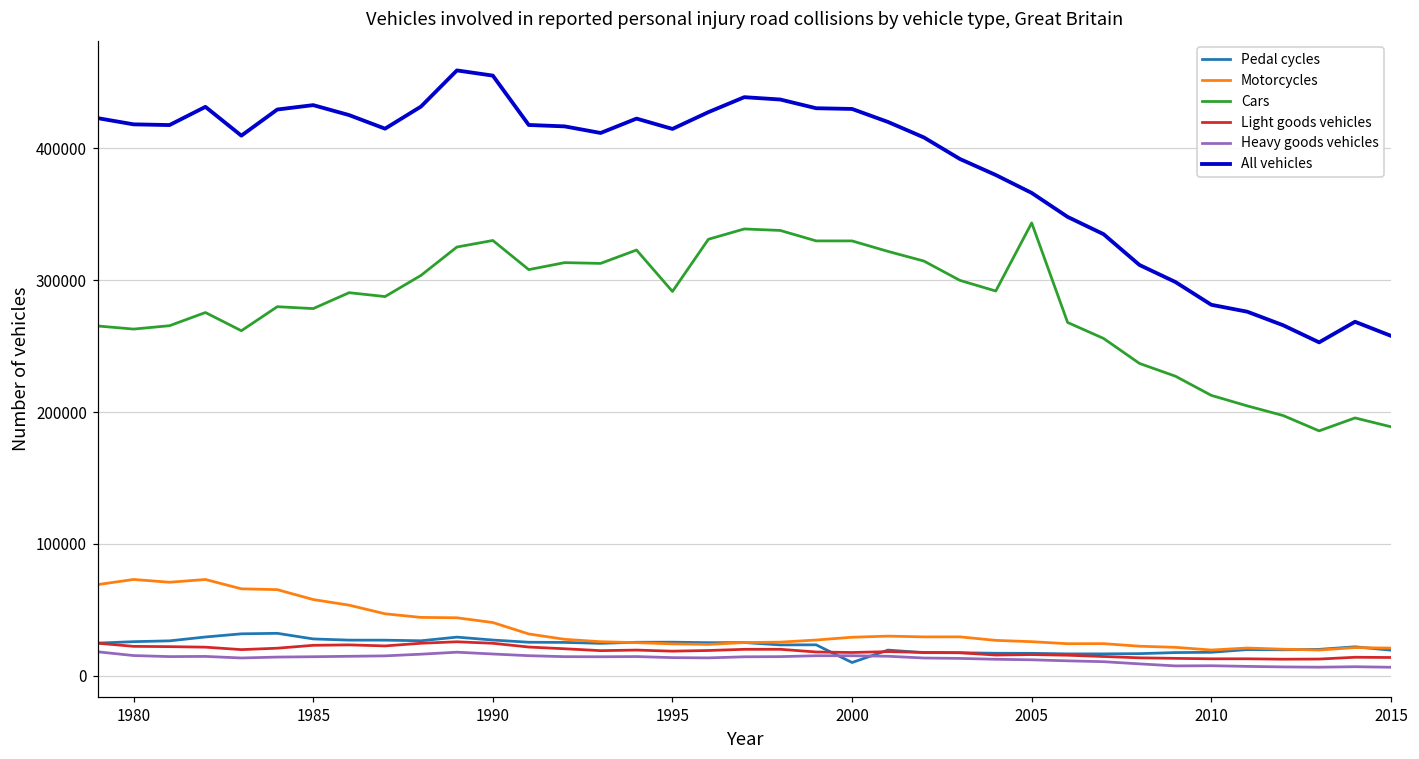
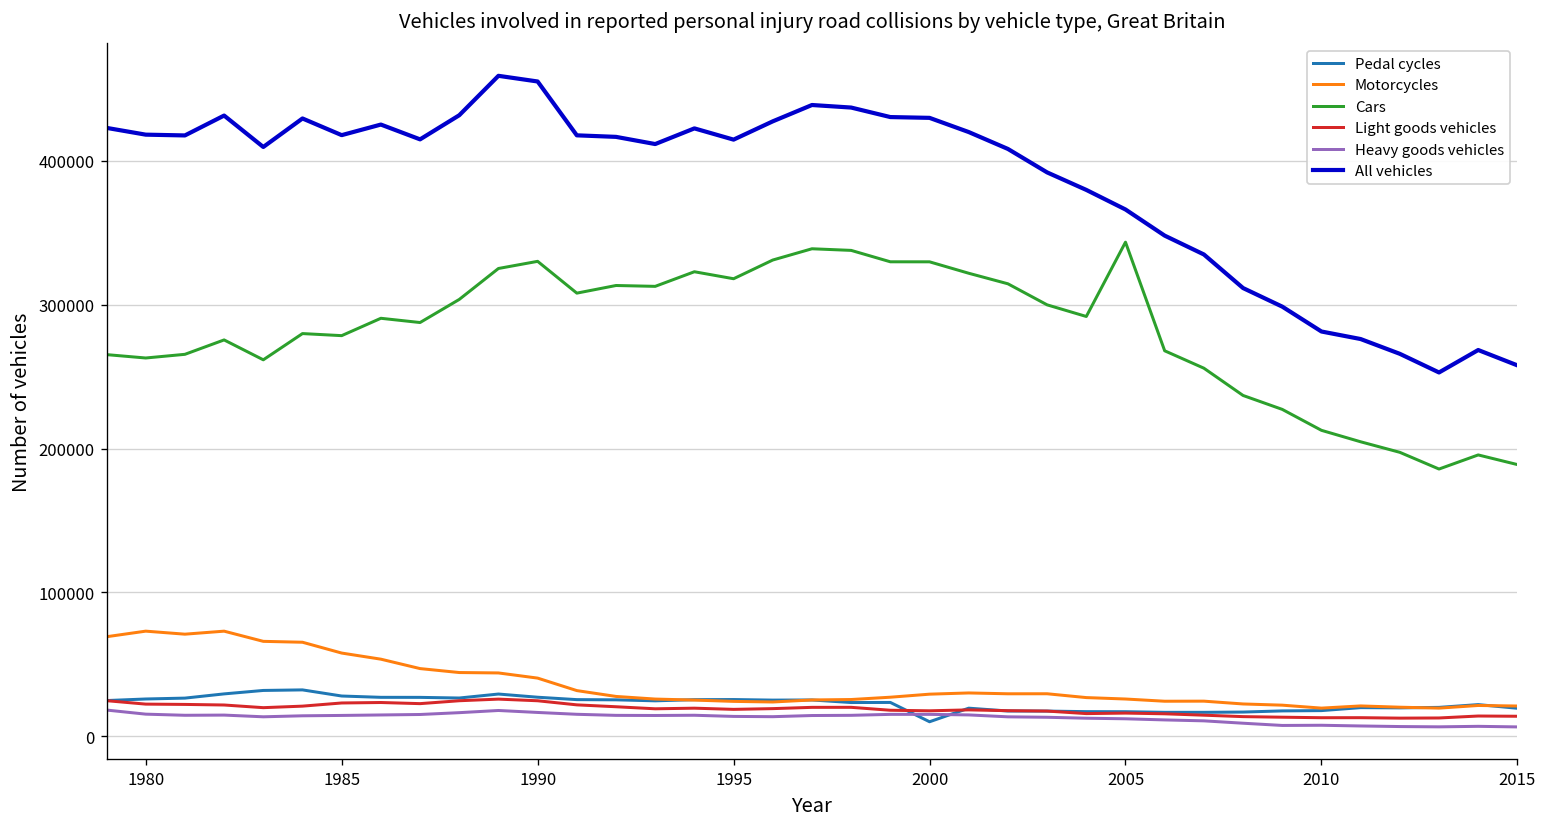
  {
    "Pedal cycles": {
      "1980": 26000,
      "1985": 28000,
      "1990": 27000,
      "2000": 10000
    },
    "Motorcycles": {
      "1980": 73000,
      "1985": 58000,
      "1990": 40000,
      "2000": 29000,
      "2005": 26000
    },
    "Cars": {
      "1980": 263000,
      "1985": 279000,
      "1990": 330000,
-     "1995": 292000,
+     "1995": 318000,
      "2000": 330000,
      "2005": 344000,
      "2010": 213000,
      "2015": 189000
    },
    "Light goods vehicles": {
      "1980": 22000,
      "1985": 23000,
      "1990": 25000,
      "1995": 19000,
      "2000": 18000,
      "2010": 13000,
      "2015": 14000
    },
    "Heavy goods vehicles": {
      "1980": 15000,
      "1985": 14000,
      "1990": 17000,
      "1995": 14000,
      "2000": 15000,
      "2005": 12000,
      "2010": 8000,
      "2015": 6000
    },
    "All vehicles": {
      "1980": 418000,
-     "1985": 433000,
+     "1985": 418000,
      "1990": 455000,
      "1995": 415000,
      "2000": 430000,
      "2005": 366000,
      "2010": 281000,
      "2015": 258000
    }
  }
